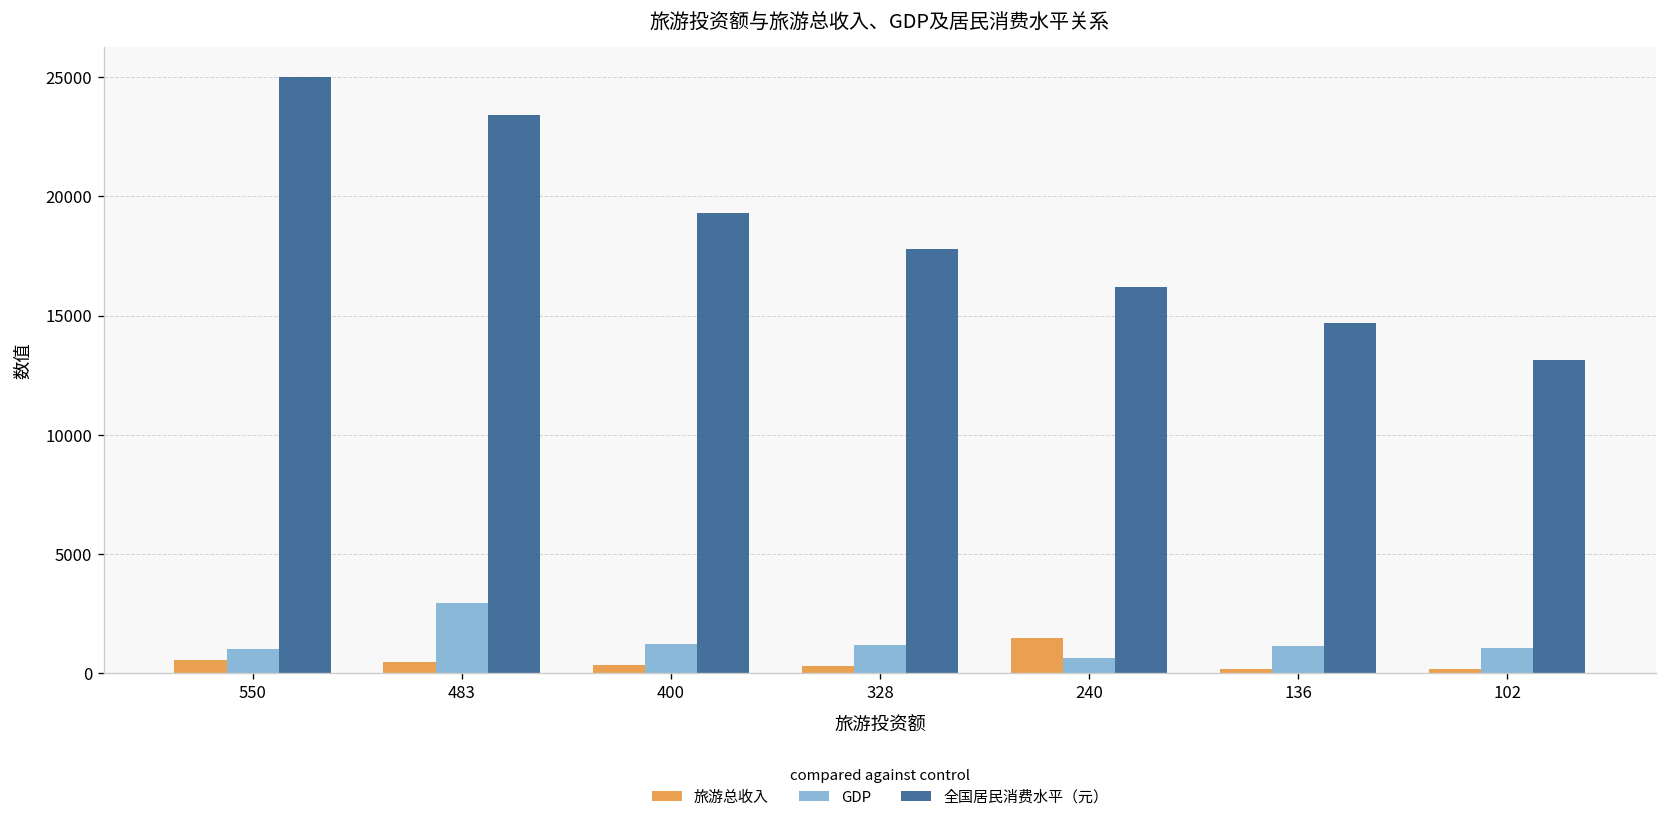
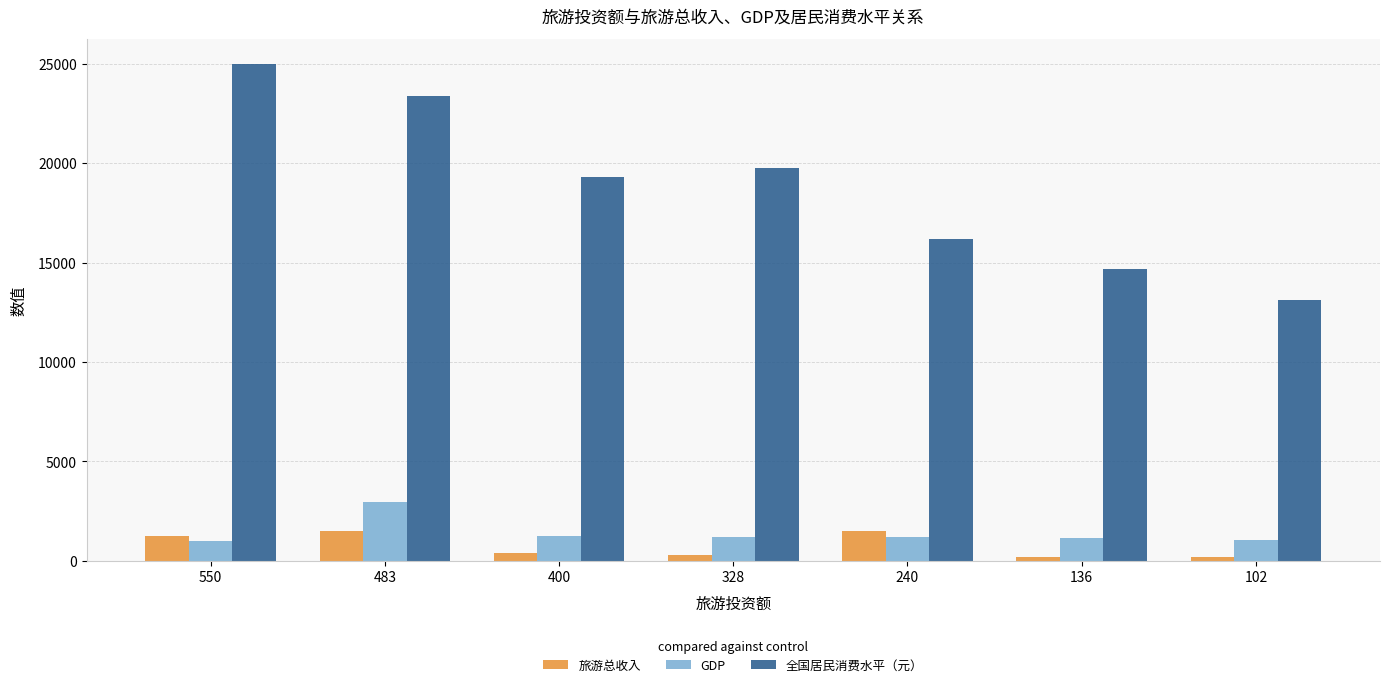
  {
    "旅游总收入": {
-     "550": 600,
-     "483": 500,
+     "550": 1300,
+     "483": 1500,
      "400": 400,
      "328": 300,
      "240": 1500,
      "136": 200,
      "102": 200
    },
    "GDP": {
      "550": 1000,
      "483": 3000,
      "400": 1300,
      "328": 1200,
-     "240": 600,
+     "240": 1200,
      "136": 1100,
      "102": 1100
    },
    "全国居民消费水平（元）": {
      "550": 25000,
      "483": 23400,
      "400": 19300,
-     "328": 17800,
+     "328": 19800,
      "240": 16200,
      "136": 14700,
      "102": 13100
    }
  }
